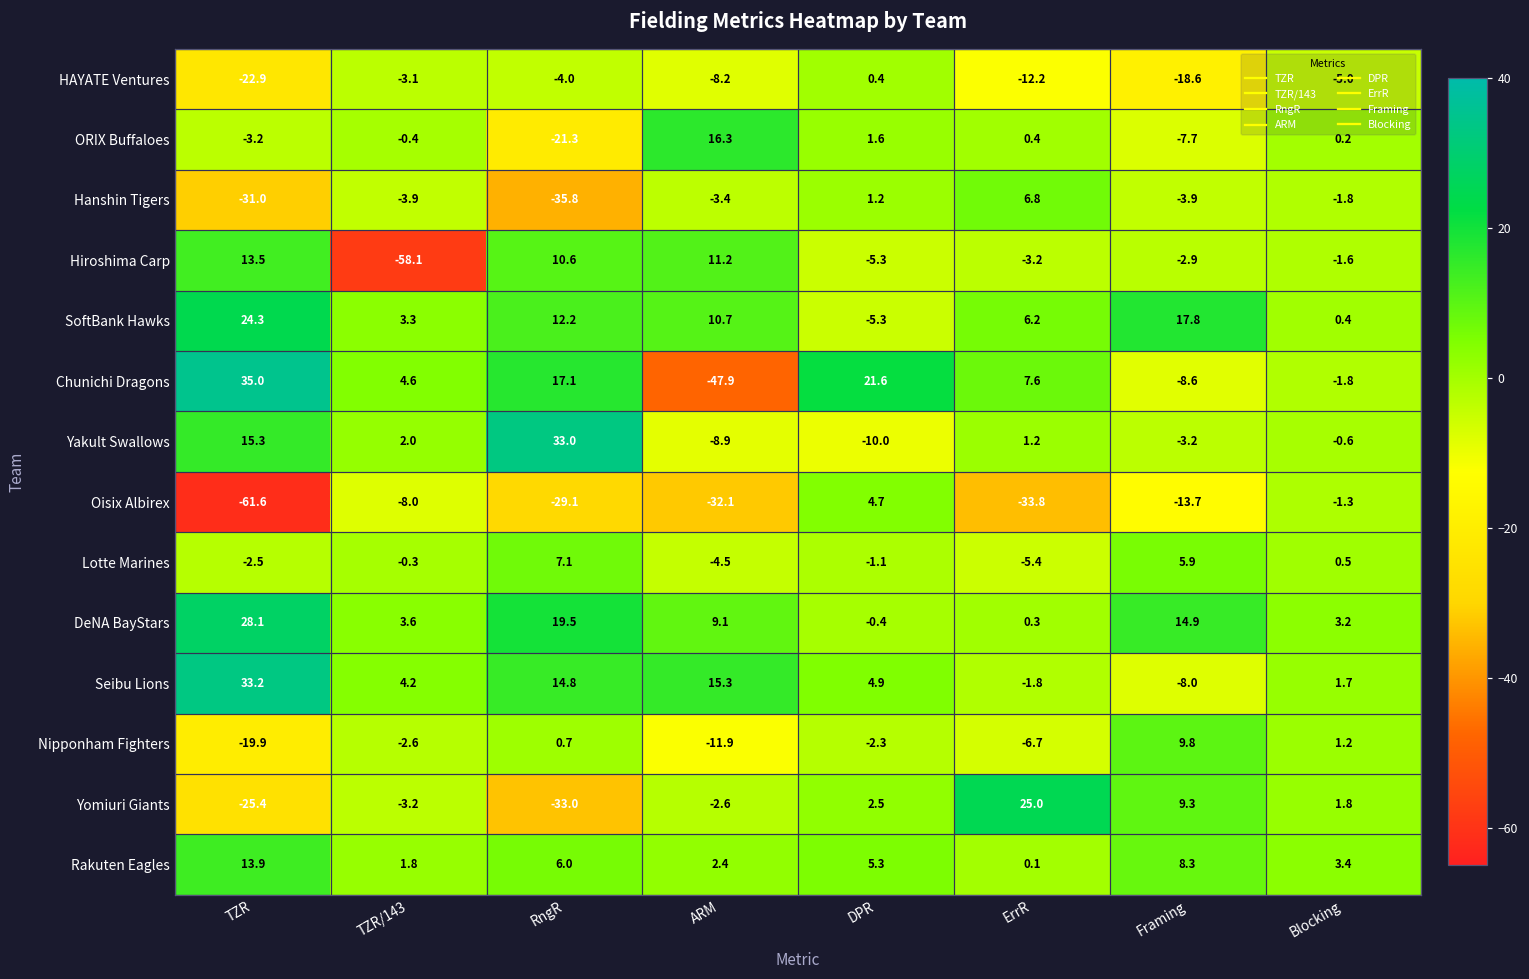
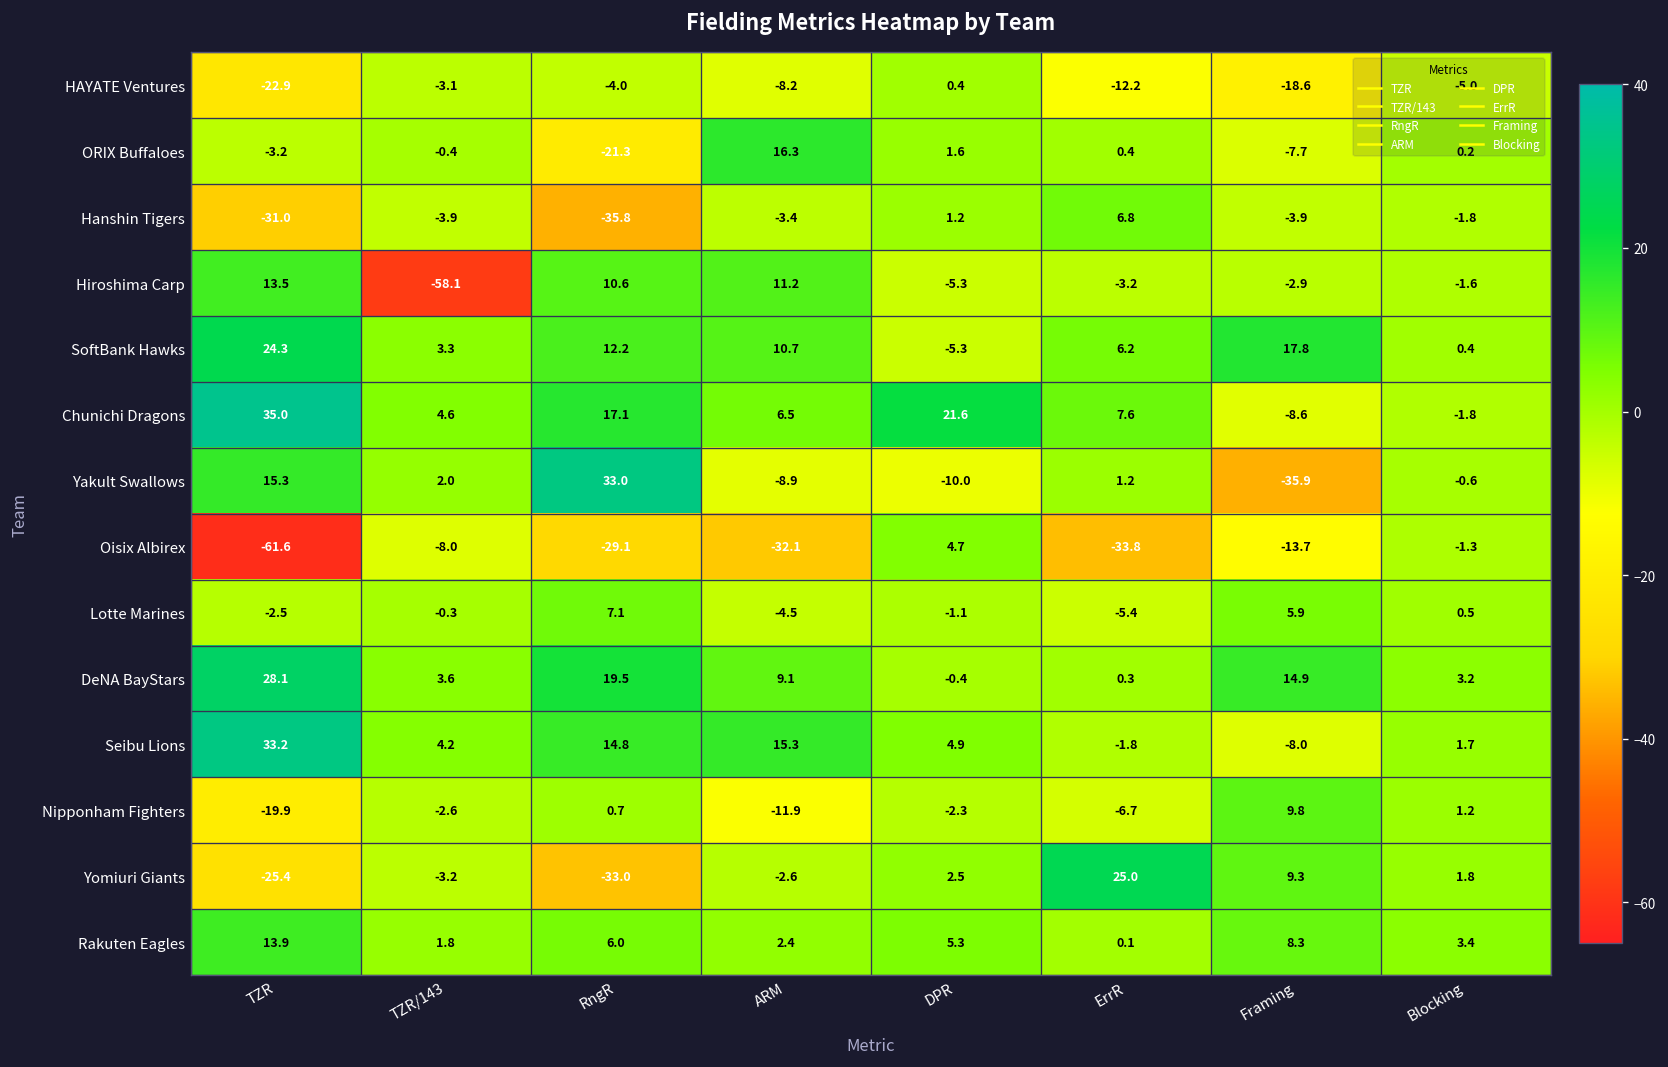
  {
    "HAYATE Ventures": {
      "TZR": -22.9,
      "TZR/143": -3.1,
      "RngR": -4.0,
      "ARM": -8.2,
      "DPR": 0.4,
      "ErrR": -12.2,
      "Framing": -18.6
    },
    "ORIX Buffaloes": {
      "TZR": -3.2,
      "TZR/143": -0.4,
      "RngR": -21.3,
      "ARM": 16.3,
      "DPR": 1.6,
      "ErrR": 0.4,
      "Framing": -7.7
    },
    "Hanshin Tigers": {
      "TZR": -31.0,
      "TZR/143": -3.9,
      "RngR": -35.8,
      "ARM": -3.4,
      "DPR": 1.2,
      "ErrR": 6.8,
      "Framing": -3.9,
      "Blocking": -1.8
    },
    "Hiroshima Carp": {
      "TZR": 13.5,
      "TZR/143": -58.1,
      "RngR": 10.6,
      "ARM": 11.2,
      "DPR": -5.3,
      "ErrR": -3.2,
      "Framing": -2.9,
      "Blocking": -1.6
    },
    "SoftBank Hawks": {
      "TZR": 24.3,
      "TZR/143": 3.3,
      "RngR": 12.2,
      "ARM": 10.7,
      "DPR": -5.3,
      "ErrR": 6.2,
      "Framing": 17.8,
      "Blocking": 0.4
    },
    "Chunichi Dragons": {
      "TZR": 35.0,
      "TZR/143": 4.6,
      "RngR": 17.1,
-     "ARM": -47.9,
+     "ARM": 6.5,
      "DPR": 21.6,
      "ErrR": 7.6,
      "Framing": -8.6,
      "Blocking": -1.8
    },
    "Yakult Swallows": {
      "TZR": 15.3,
      "TZR/143": 2.0,
      "RngR": 33.0,
      "ARM": -8.9,
      "DPR": -10.0,
      "ErrR": 1.2,
-     "Framing": -3.2,
+     "Framing": -35.9,
      "Blocking": -0.6
    },
    "Oisix Albirex": {
      "TZR": -61.6,
      "TZR/143": -8.0,
      "RngR": -29.1,
      "ARM": -32.1,
      "DPR": 4.7,
      "ErrR": -33.8,
      "Framing": -13.7,
      "Blocking": -1.3
    },
    "Lotte Marines": {
      "TZR": -2.5,
      "TZR/143": -0.3,
      "RngR": 7.1,
      "ARM": -4.5,
      "DPR": -1.1,
      "ErrR": -5.4,
      "Framing": 5.9,
      "Blocking": 0.5
    },
    "DeNA BayStars": {
      "TZR": 28.1,
      "TZR/143": 3.6,
      "RngR": 19.5,
      "ARM": 9.1,
      "DPR": -0.4,
      "ErrR": 0.3,
      "Framing": 14.9,
      "Blocking": 3.2
    },
    "Seibu Lions": {
      "TZR": 33.2,
      "TZR/143": 4.2,
      "RngR": 14.8,
      "ARM": 15.3,
      "DPR": 4.9,
      "ErrR": -1.8,
      "Framing": -8.0,
      "Blocking": 1.7
    },
    "Nipponham Fighters": {
      "TZR": -19.9,
      "TZR/143": -2.6,
      "RngR": 0.7,
      "ARM": -11.9,
      "DPR": -2.3,
      "ErrR": -6.7,
      "Framing": 9.8,
      "Blocking": 1.2
    },
    "Yomiuri Giants": {
      "TZR": -25.4,
      "TZR/143": -3.2,
      "RngR": -33.0,
      "ARM": -2.6,
      "DPR": 2.5,
      "ErrR": 25.0,
      "Framing": 9.3,
      "Blocking": 1.8
    },
    "Rakuten Eagles": {
      "TZR": 13.9,
      "TZR/143": 1.8,
      "RngR": 6.0,
      "ARM": 2.4,
      "DPR": 5.3,
      "ErrR": 0.1,
      "Framing": 8.3,
      "Blocking": 3.4
    }
  }
